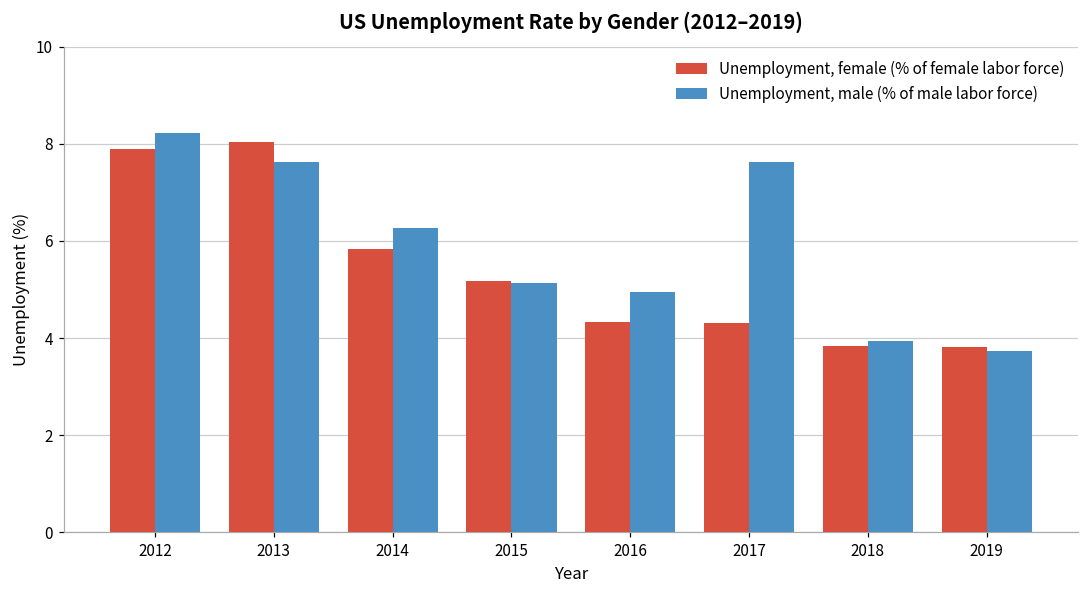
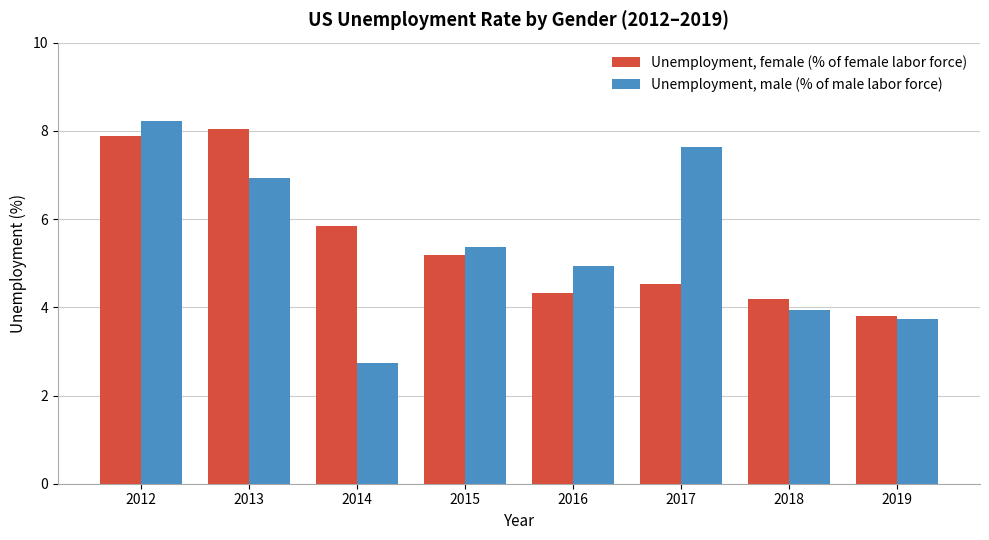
  {
    "Unemployment, female (% of female labor force)": {
      "2012": 7.9,
      "2013": 8.0,
      "2014": 5.8,
      "2015": 5.2,
      "2016": 4.3,
-     "2017": 4.3,
-     "2018": 3.8,
+     "2017": 4.5,
+     "2018": 4.2,
      "2019": 3.8
    },
    "Unemployment, male (% of male labor force)": {
      "2012": 8.2,
-     "2013": 7.6,
-     "2014": 6.3,
-     "2015": 5.1,
+     "2013": 6.9,
+     "2014": 2.7,
+     "2015": 5.4,
      "2016": 4.9,
      "2017": 7.6,
      "2018": 3.9,
      "2019": 3.7
    }
  }
